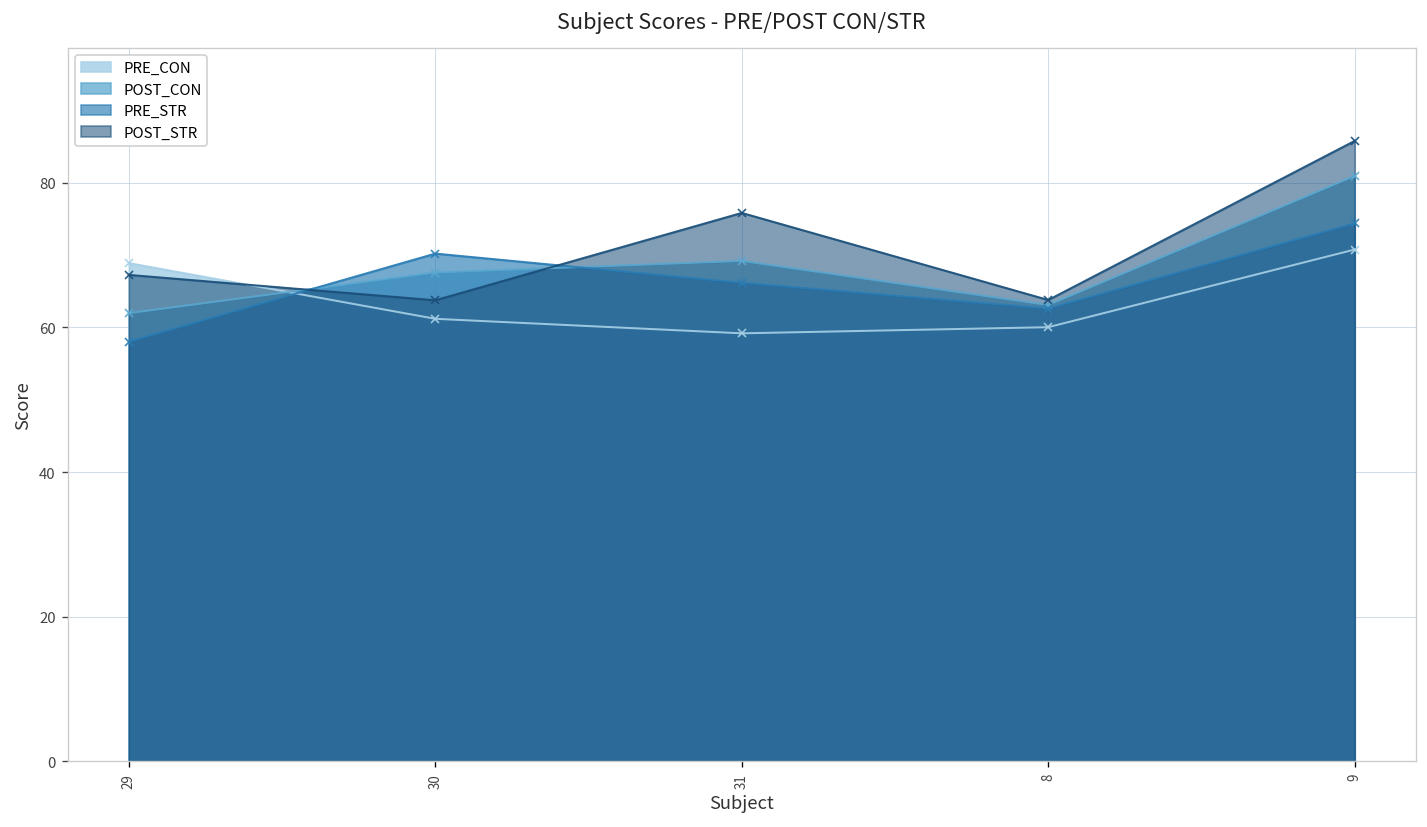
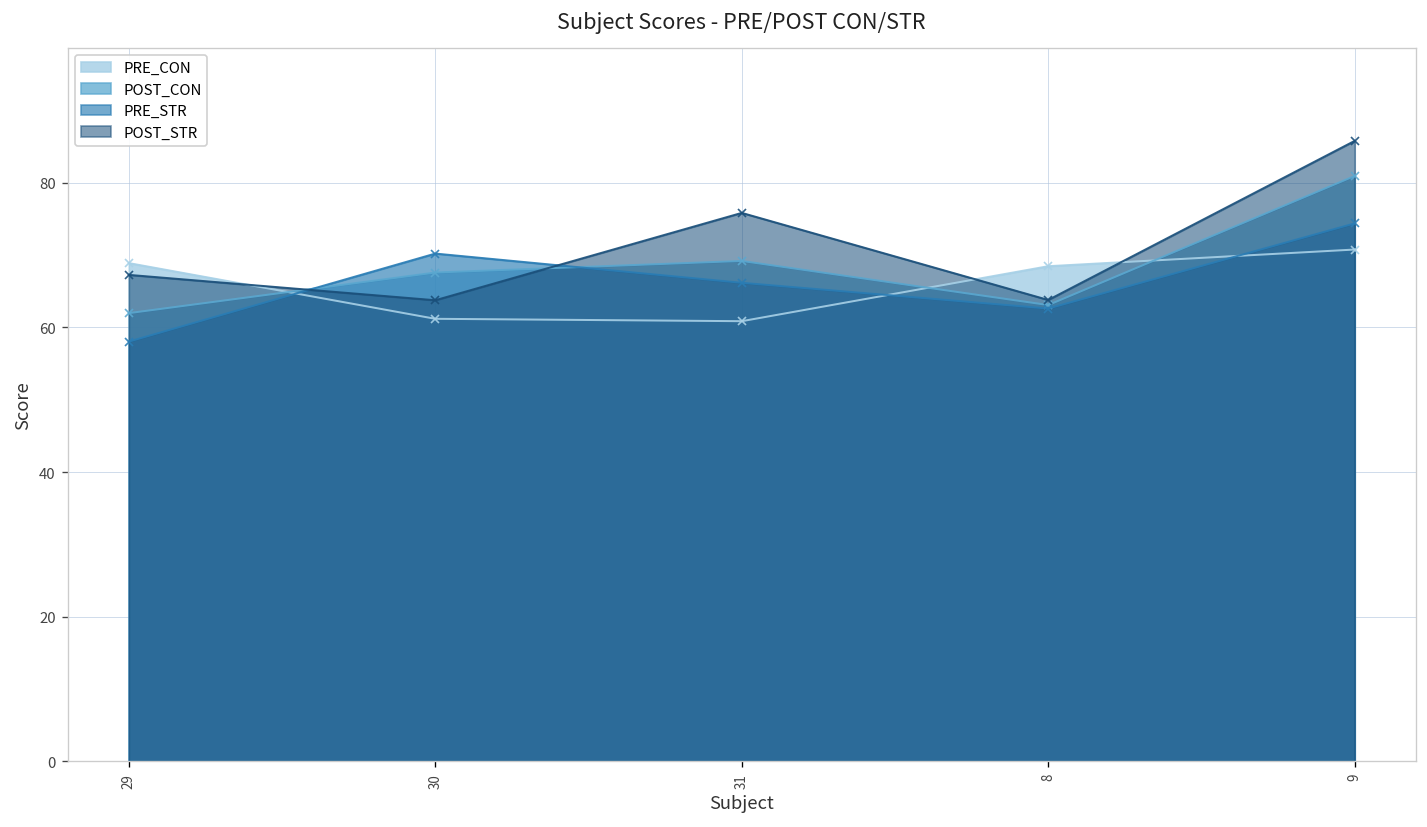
  {
    "PRE_CON": {
      "29": 69,
      "30": 61,
-     "31": 59,
-     "8": 60,
+     "31": 61,
+     "8": 68,
      "9": 71
    }
  }
